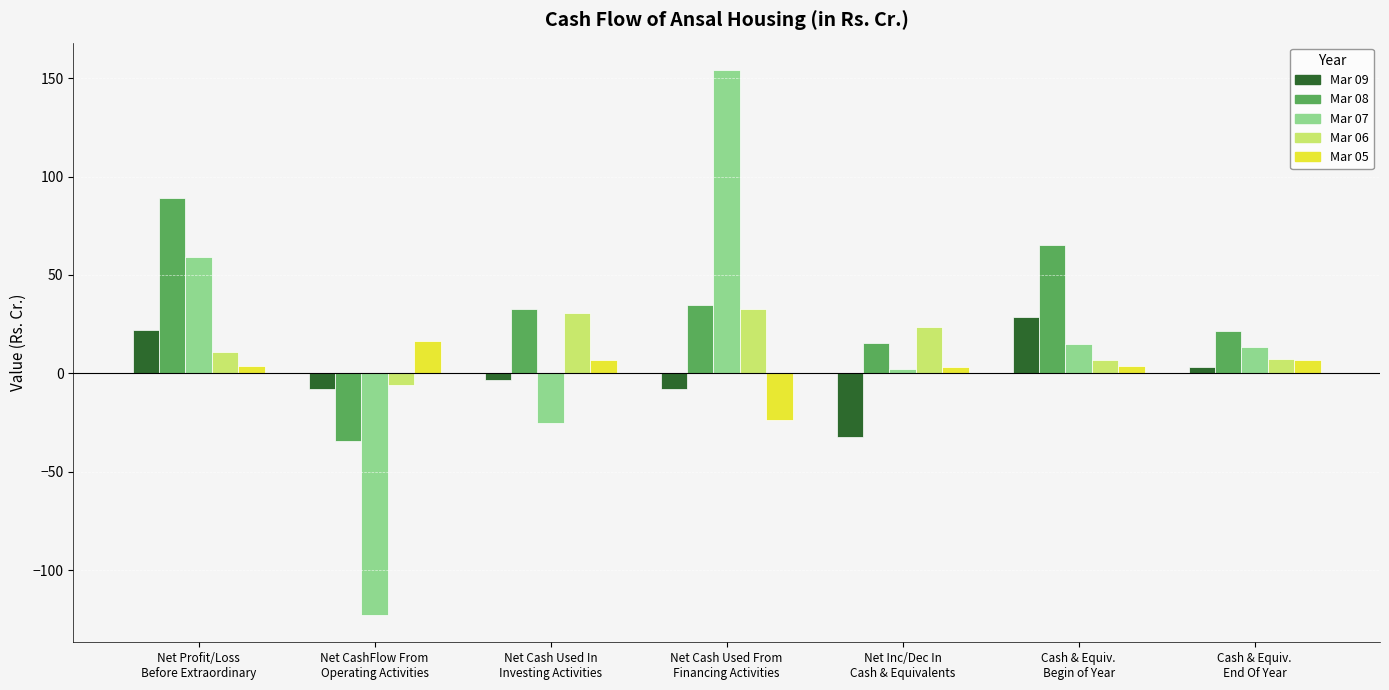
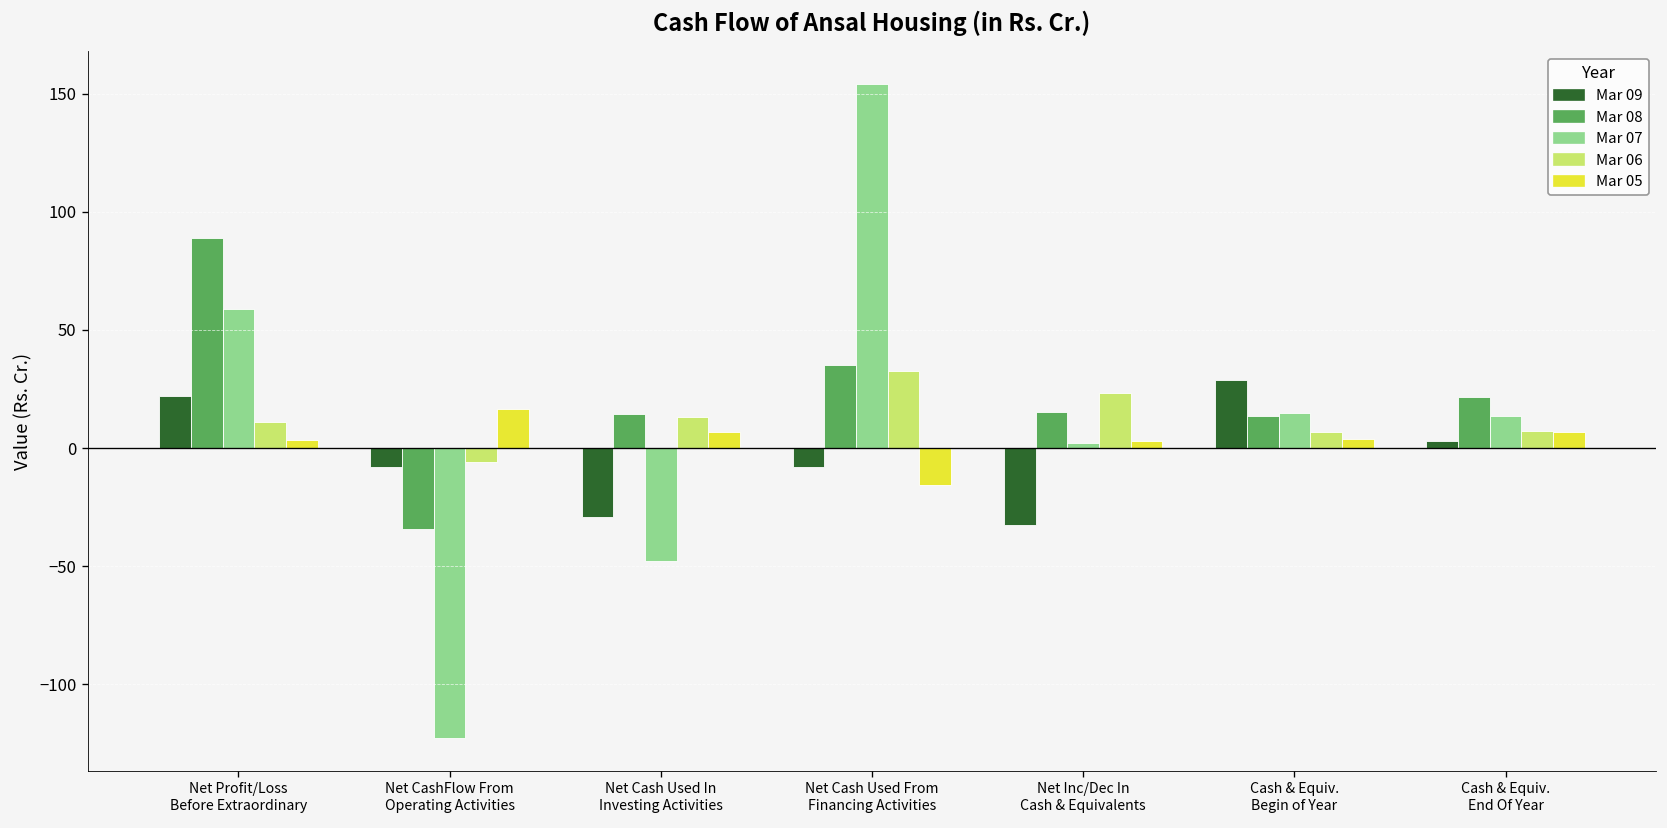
  {
    "Mar 09": {
      "Net Profit/Loss Before Extraordinary": 22,
      "Net CashFlow From Operating Activities": -8,
-     "Net Cash Used In Investing Activities": -3,
+     "Net Cash Used In Investing Activities": -29,
      "Net Cash Used From Financing Activities": -8,
      "Net Inc/Dec In Cash & Equivalents": -32,
      "Cash & Equiv. Begin of Year": 29,
      "Cash & Equiv. End Of Year": 3
    },
    "Mar 08": {
      "Net Profit/Loss Before Extraordinary": 89,
      "Net CashFlow From Operating Activities": -34,
-     "Net Cash Used In Investing Activities": 33,
+     "Net Cash Used In Investing Activities": 15,
      "Net Cash Used From Financing Activities": 35,
      "Net Inc/Dec In Cash & Equivalents": 15,
-     "Cash & Equiv. Begin of Year": 65,
+     "Cash & Equiv. Begin of Year": 14,
      "Cash & Equiv. End Of Year": 21
    },
    "Mar 07": {
      "Net Profit/Loss Before Extraordinary": 59,
      "Net CashFlow From Operating Activities": -123,
-     "Net Cash Used In Investing Activities": -25,
+     "Net Cash Used In Investing Activities": -48,
      "Net Cash Used From Financing Activities": 154,
      "Net Inc/Dec In Cash & Equivalents": 2,
      "Cash & Equiv. Begin of Year": 15,
      "Cash & Equiv. End Of Year": 14
    },
    "Mar 06": {
      "Net Profit/Loss Before Extraordinary": 11,
      "Net CashFlow From Operating Activities": -6,
-     "Net Cash Used In Investing Activities": 30,
+     "Net Cash Used In Investing Activities": 13,
      "Net Cash Used From Financing Activities": 33,
      "Net Inc/Dec In Cash & Equivalents": 23,
      "Cash & Equiv. Begin of Year": 7,
      "Cash & Equiv. End Of Year": 7
    },
    "Mar 05": {
      "Net Profit/Loss Before Extraordinary": 4,
      "Net CashFlow From Operating Activities": 16,
      "Net Cash Used In Investing Activities": 7,
-     "Net Cash Used From Financing Activities": -24,
+     "Net Cash Used From Financing Activities": -16,
      "Net Inc/Dec In Cash & Equivalents": 3,
      "Cash & Equiv. Begin of Year": 4,
      "Cash & Equiv. End Of Year": 7
    }
  }
